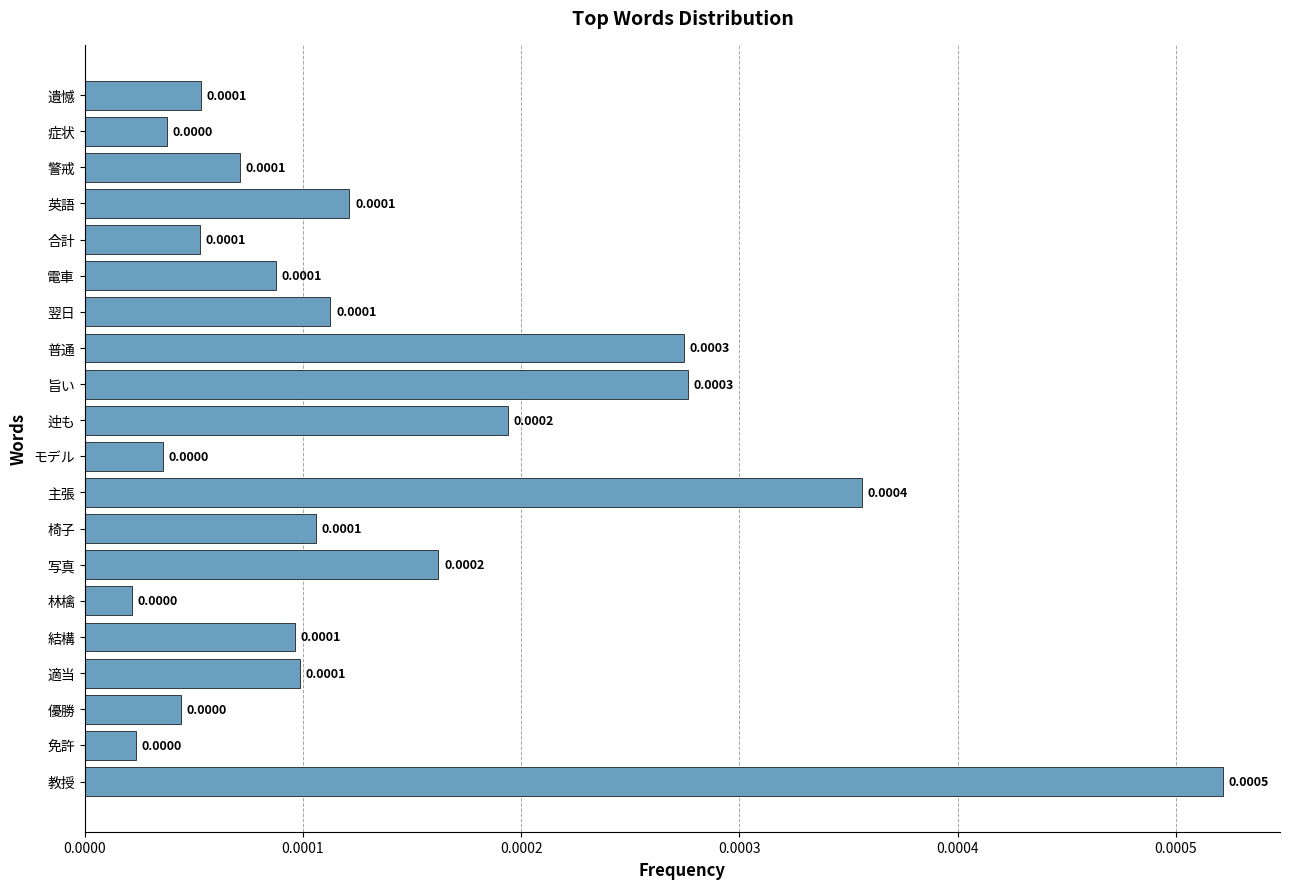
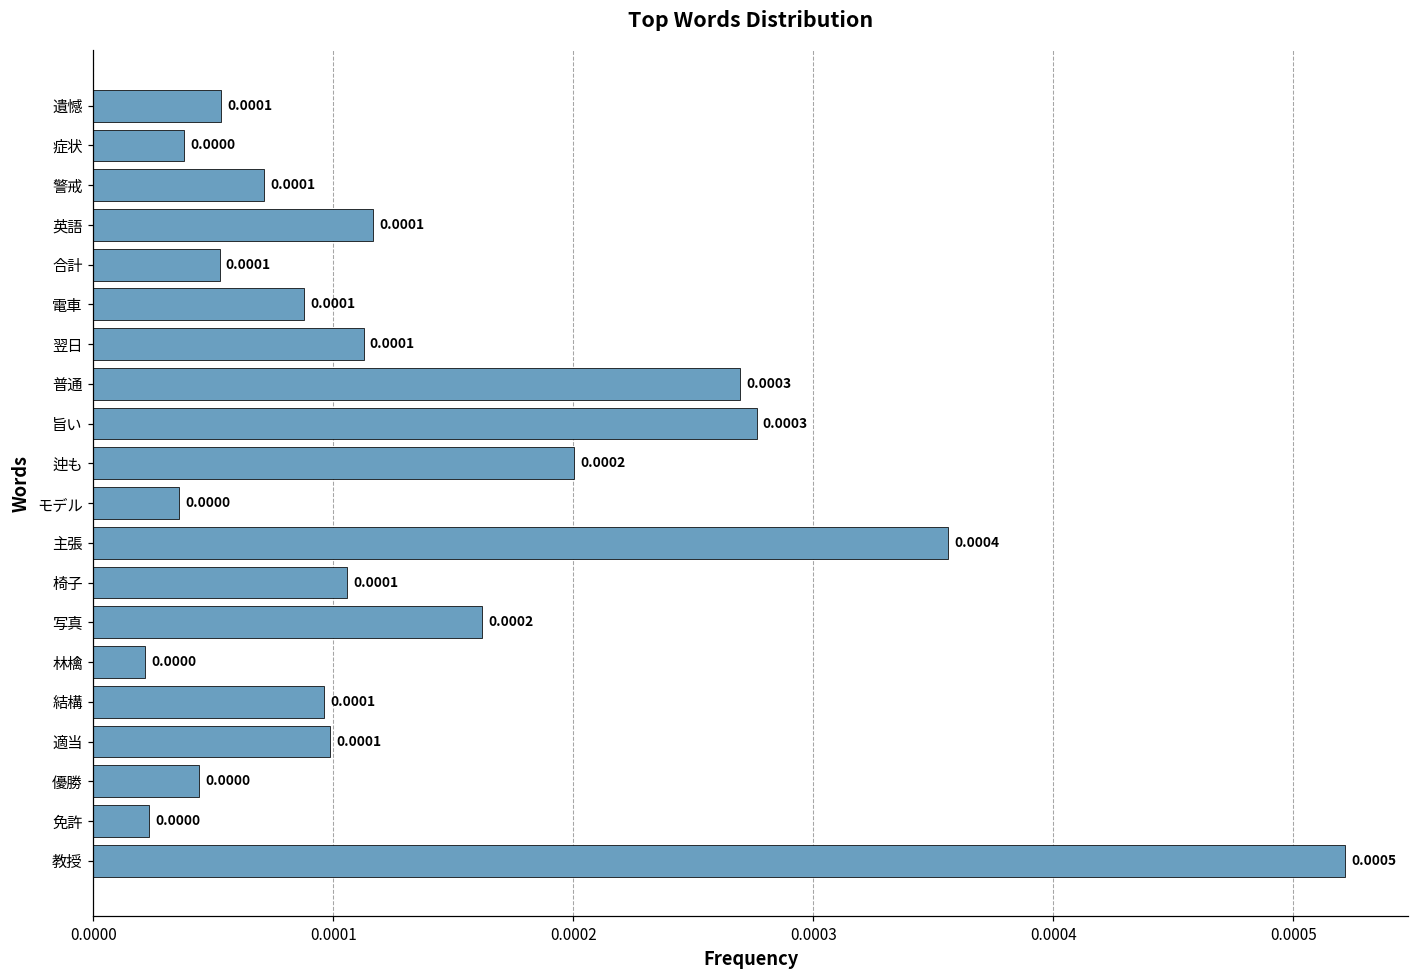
  {
-   "英語": 0.000121,
-   "普通": 0.000275,
-   "迚も": 0.000194
+   "英語": 0.000117,
+   "普通": 0.000270,
+   "迚も": 0.000200
  }
